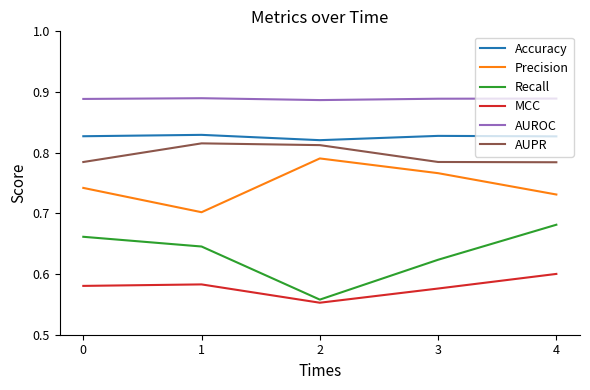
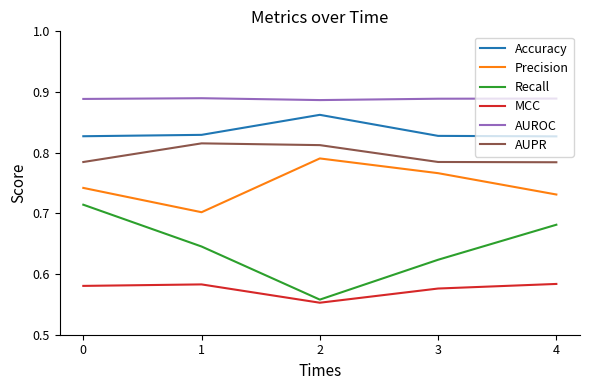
  {
    "Accuracy": {
      "0": 0.83,
      "1": 0.83,
-     "2": 0.82,
+     "2": 0.86,
      "3": 0.83
    },
    "Precision": {
      "0": 0.74,
      "1": 0.70,
      "2": 0.79,
      "3": 0.77,
      "4": 0.73
    },
    "Recall": {
-     "0": 0.66,
+     "0": 0.71,
      "1": 0.65,
      "2": 0.56,
      "3": 0.62,
      "4": 0.68
    },
    "MCC": {
      "0": 0.58,
      "1": 0.58,
      "2": 0.55,
      "3": 0.58,
-     "4": 0.60
+     "4": 0.58
    },
    "AUROC": {
      "0": 0.89,
      "1": 0.89,
      "2": 0.89,
      "3": 0.89
    },
    "AUPR": {
      "0": 0.78,
      "1": 0.82,
      "2": 0.81,
      "3": 0.78,
      "4": 0.78
    }
  }
